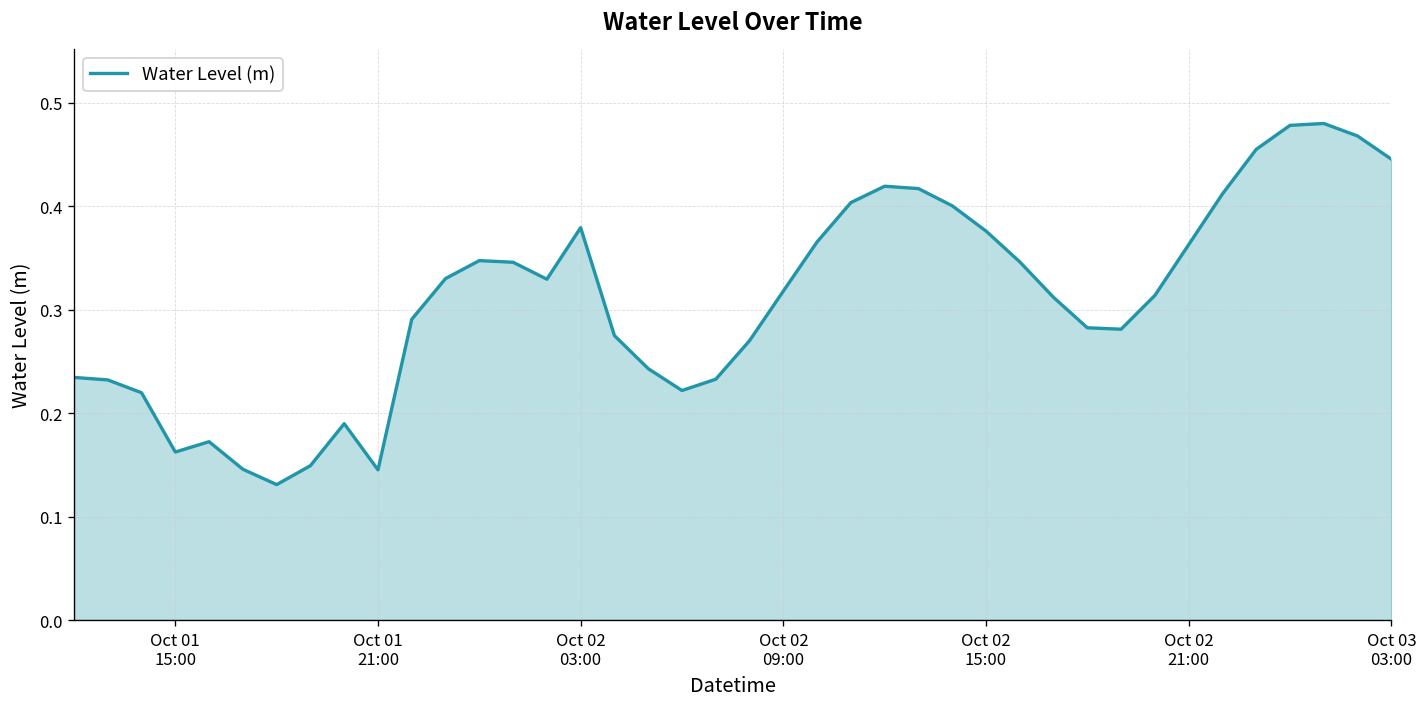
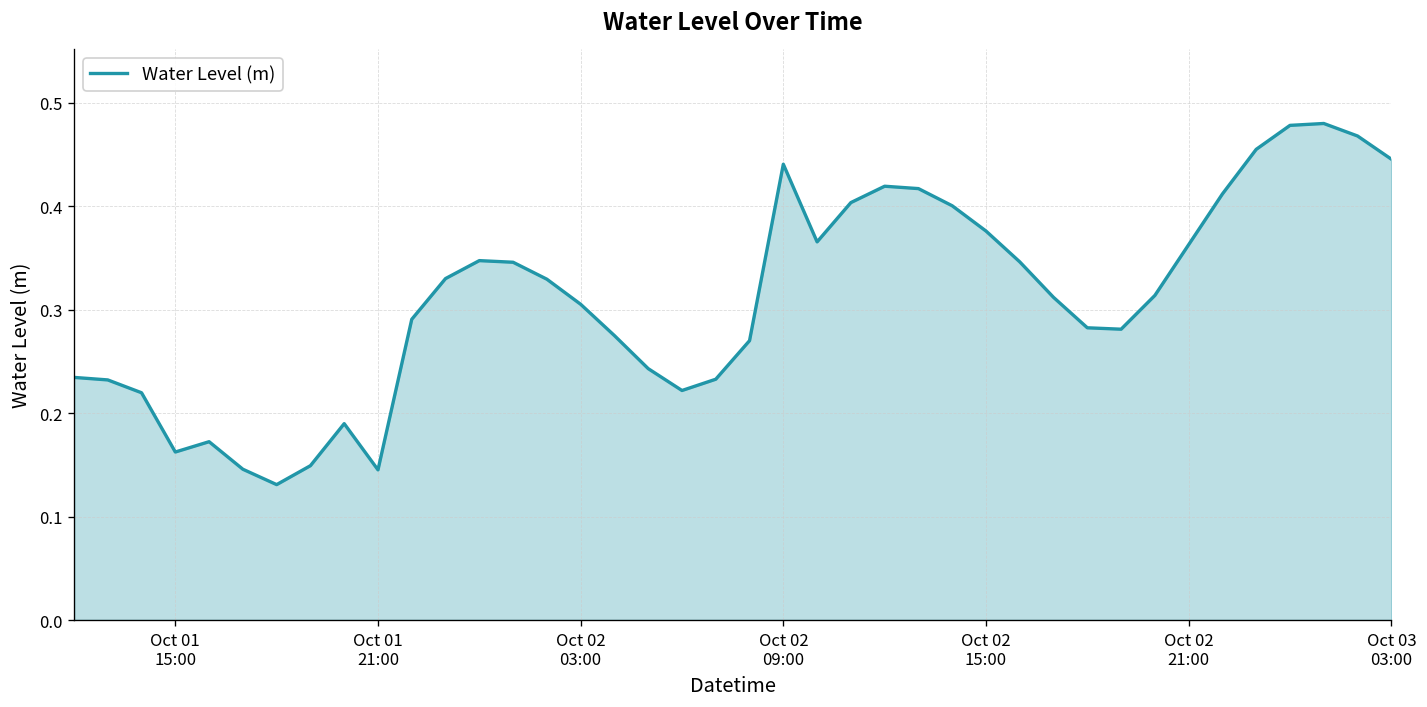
  {
    "Oct 01 15:00": 0.16,
    "Oct 01 21:00": 0.15,
-   "Oct 02 03:00": 0.38,
-   "Oct 02 09:00": 0.32,
+   "Oct 02 03:00": 0.31,
+   "Oct 02 09:00": 0.44,
    "Oct 02 15:00": 0.38,
    "Oct 02 21:00": 0.36,
    "Oct 03 03:00": 0.45
  }
